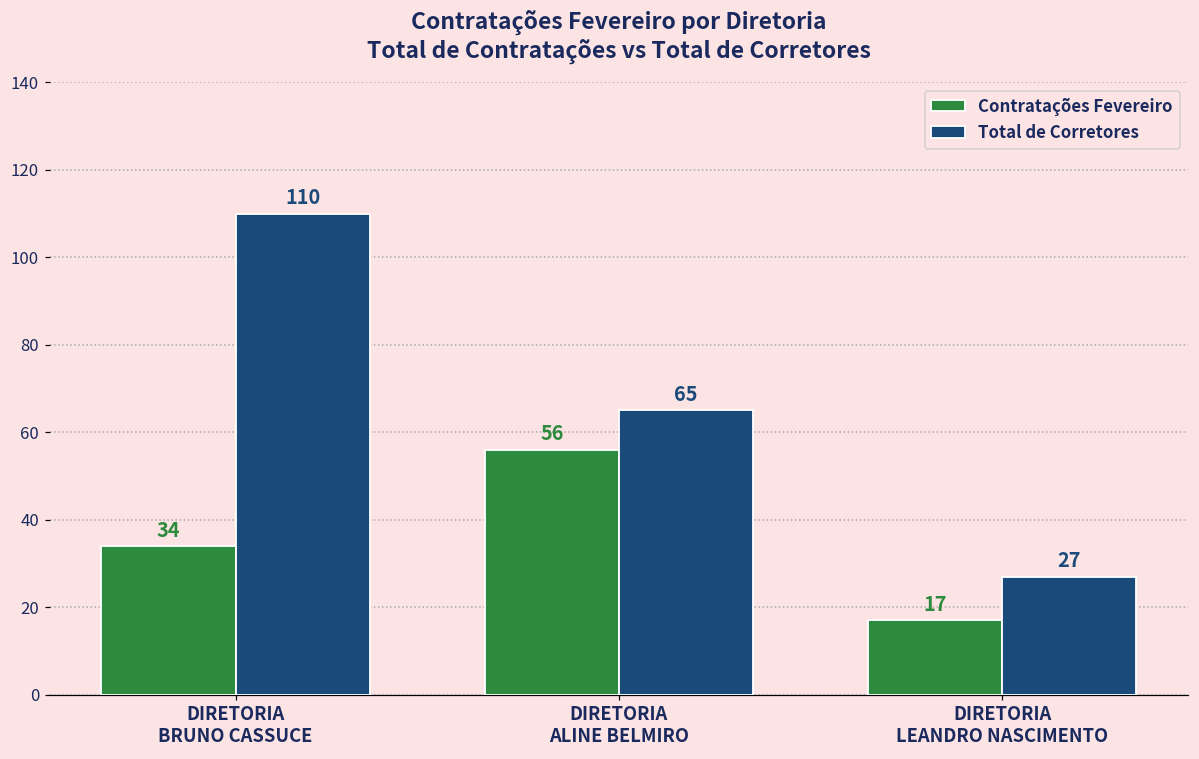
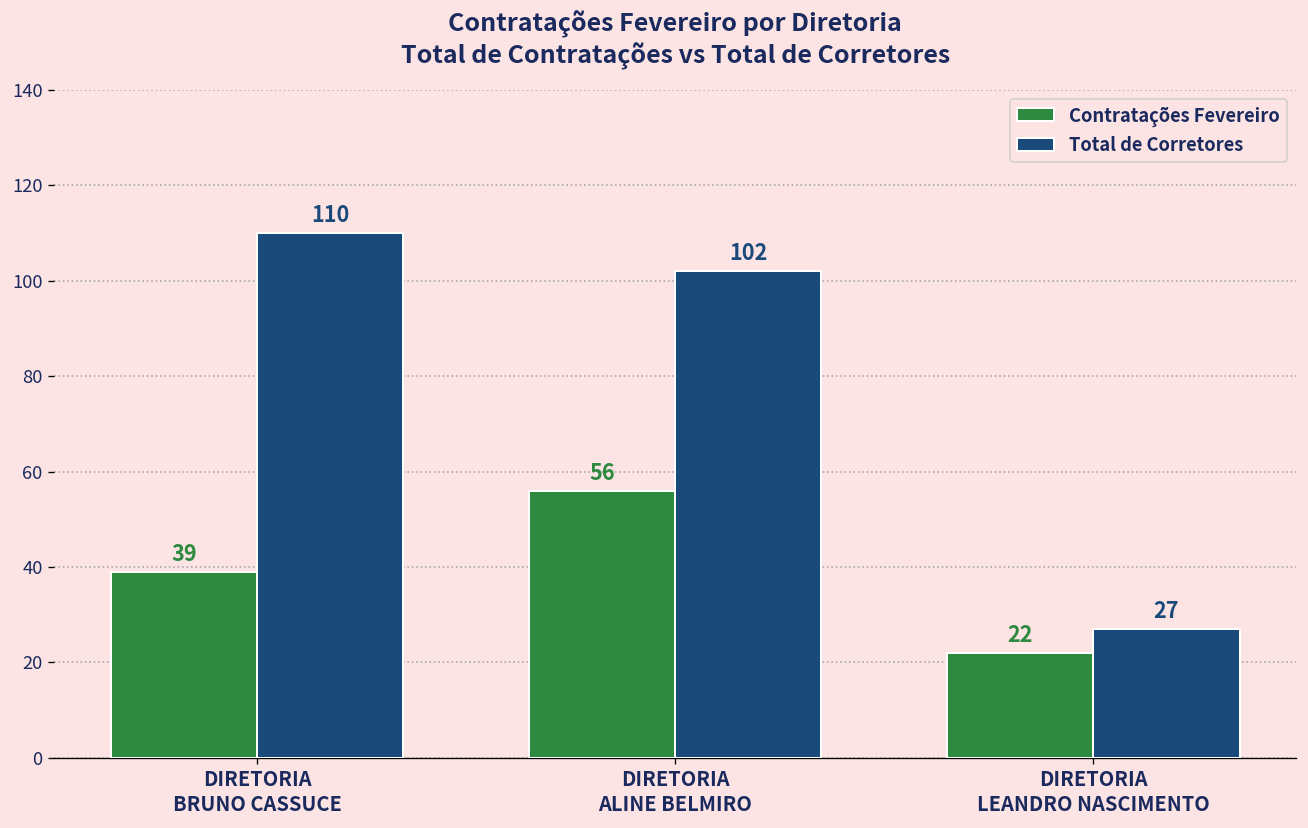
  {
    "Contratações Fevereiro": {
-     "DIRETORIA BRUNO CASSUCE": 34,
+     "DIRETORIA BRUNO CASSUCE": 39,
      "DIRETORIA ALINE BELMIRO": 56,
-     "DIRETORIA LEANDRO NASCIMENTO": 17
+     "DIRETORIA LEANDRO NASCIMENTO": 22
    },
    "Total de Corretores": {
      "DIRETORIA BRUNO CASSUCE": 110,
-     "DIRETORIA ALINE BELMIRO": 65,
+     "DIRETORIA ALINE BELMIRO": 102,
      "DIRETORIA LEANDRO NASCIMENTO": 27
    }
  }
